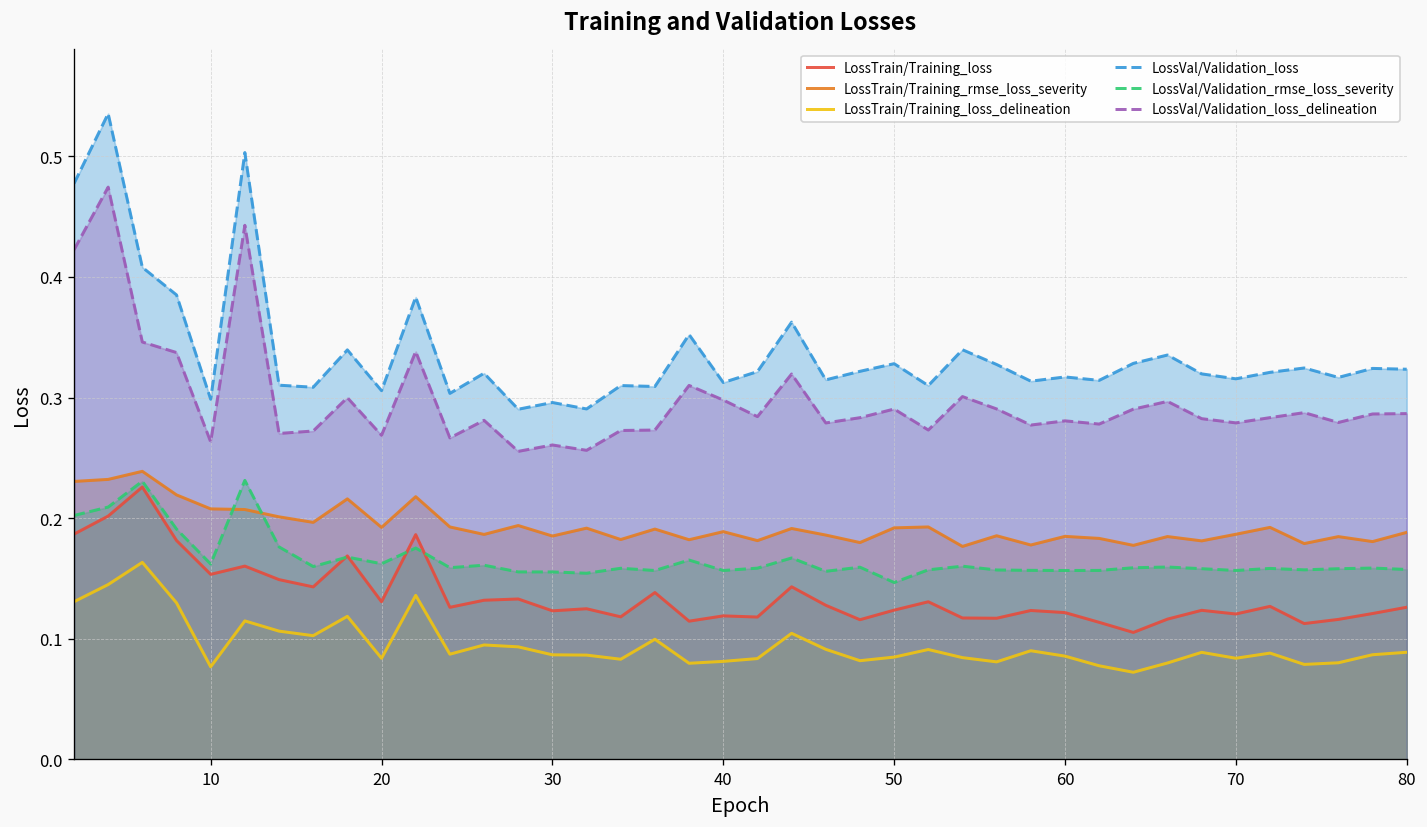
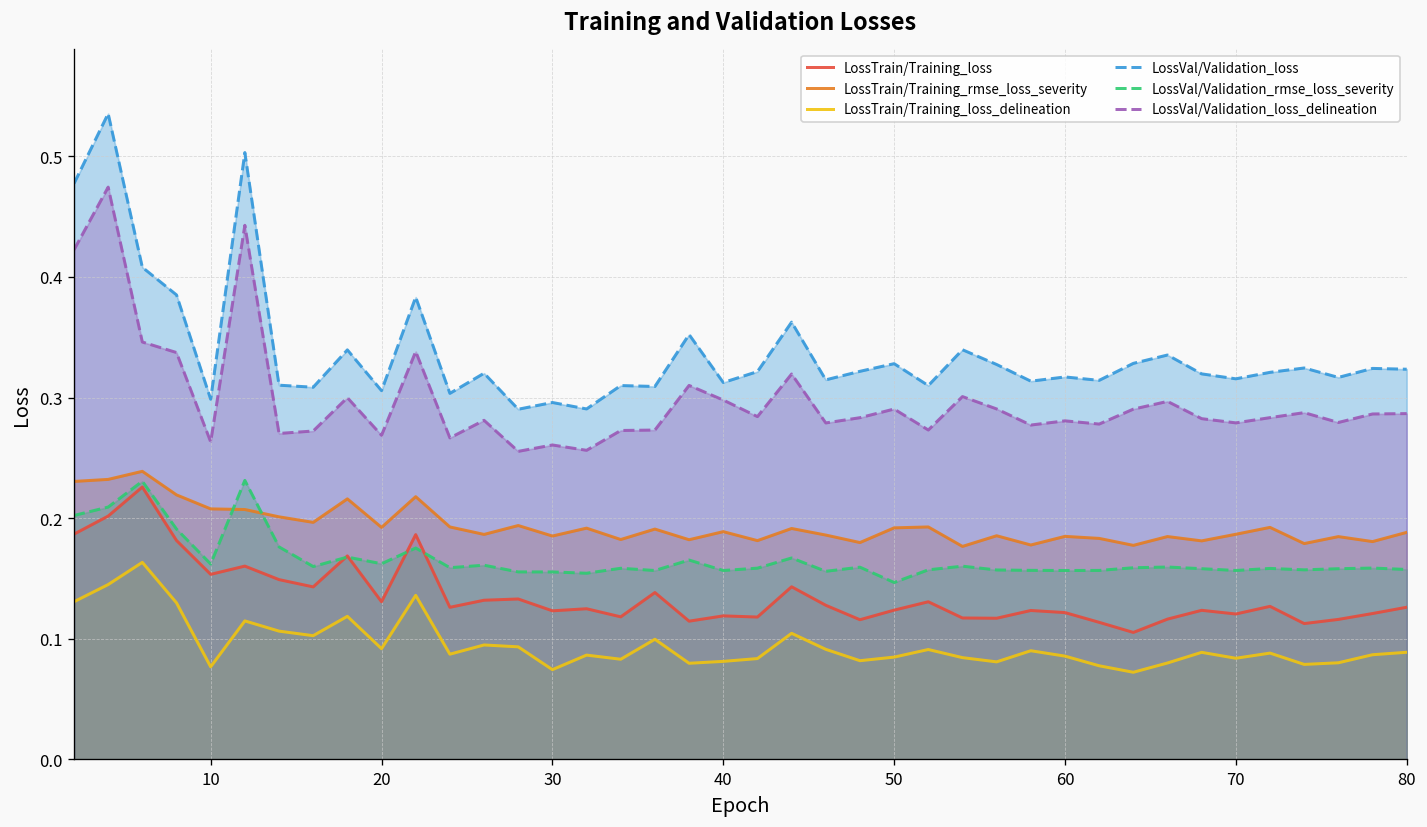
  {
    "LossTrain/Training_loss_delineation": {
      "10": 0.077,
-     "20": 0.084,
-     "30": 0.087,
+     "20": 0.092,
+     "30": 0.074,
      "40": 0.081,
      "50": 0.085,
      "60": 0.086,
      "70": 0.084,
      "80": 0.089
    },
    "LossVal/Validation_loss": {
      "10": 0.299,
      "20": 0.306,
      "30": 0.296,
      "40": 0.312,
      "50": 0.328,
      "60": 0.317,
      "70": 0.316,
      "80": 0.323
    },
    "LossVal/Validation_rmse_loss_severity": {
      "10": 0.162,
      "20": 0.162,
      "30": 0.155,
      "40": 0.157,
      "50": 0.147,
      "60": 0.157,
      "70": 0.157,
      "80": 0.157
    },
    "LossVal/Validation_loss_delineation": {
      "10": 0.263,
      "20": 0.269,
      "30": 0.261,
      "40": 0.298,
      "50": 0.290,
      "60": 0.281,
      "70": 0.279,
      "80": 0.287
    }
  }
